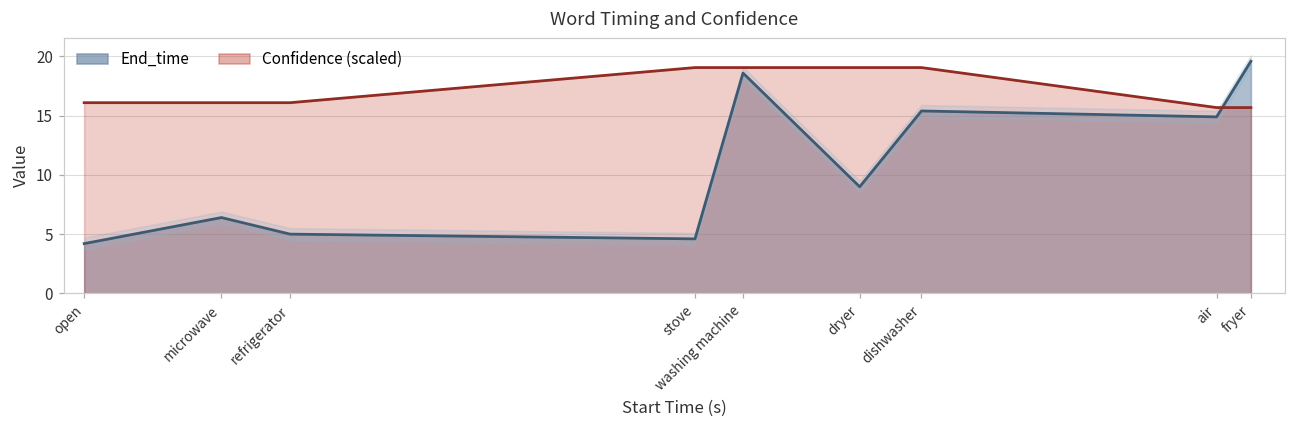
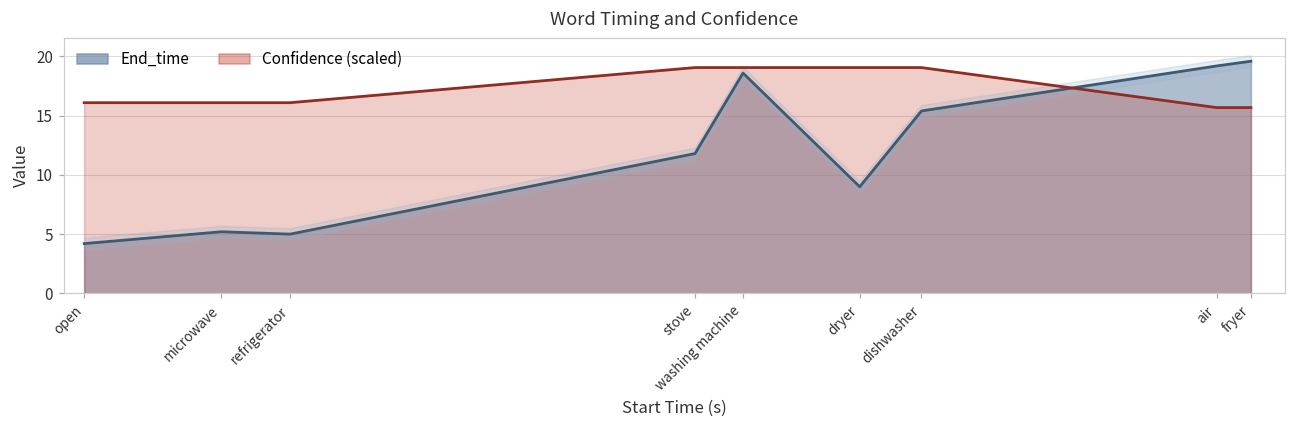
  {
    "End_time": {
      "open": 4.2,
-     "microwave": 6.4,
+     "microwave": 5.2,
      "refrigerator": 5.0,
-     "stove": 4.6,
+     "stove": 11.8,
      "washing machine": 18.6,
      "dryer": 9.0,
      "dishwasher": 15.4,
-     "air": 14.9,
+     "air": 19.2,
      "fryer": 19.6
    }
  }
